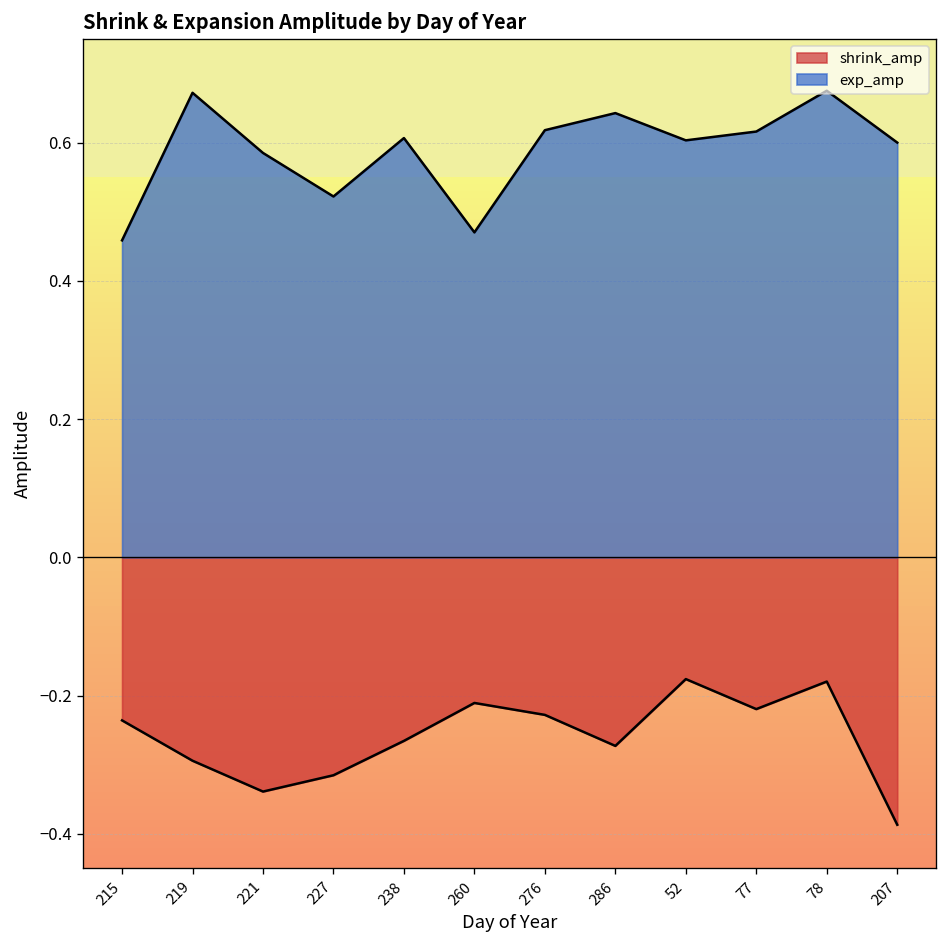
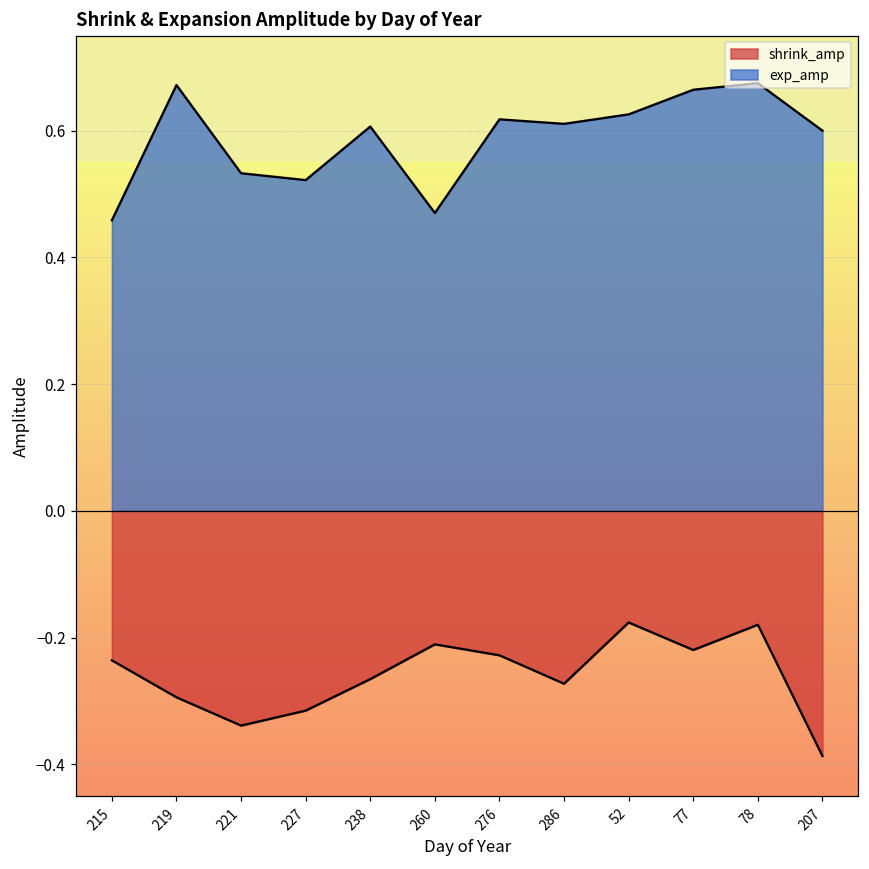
  {
    "exp_amp": {
      "215": 0.46,
      "219": 0.67,
-     "221": 0.58,
+     "221": 0.53,
      "227": 0.52,
      "238": 0.61,
      "260": 0.47,
      "276": 0.62,
-     "286": 0.64,
-     "52": 0.60,
-     "77": 0.62,
+     "286": 0.61,
+     "52": 0.63,
+     "77": 0.66,
      "207": 0.60
    }
  }
